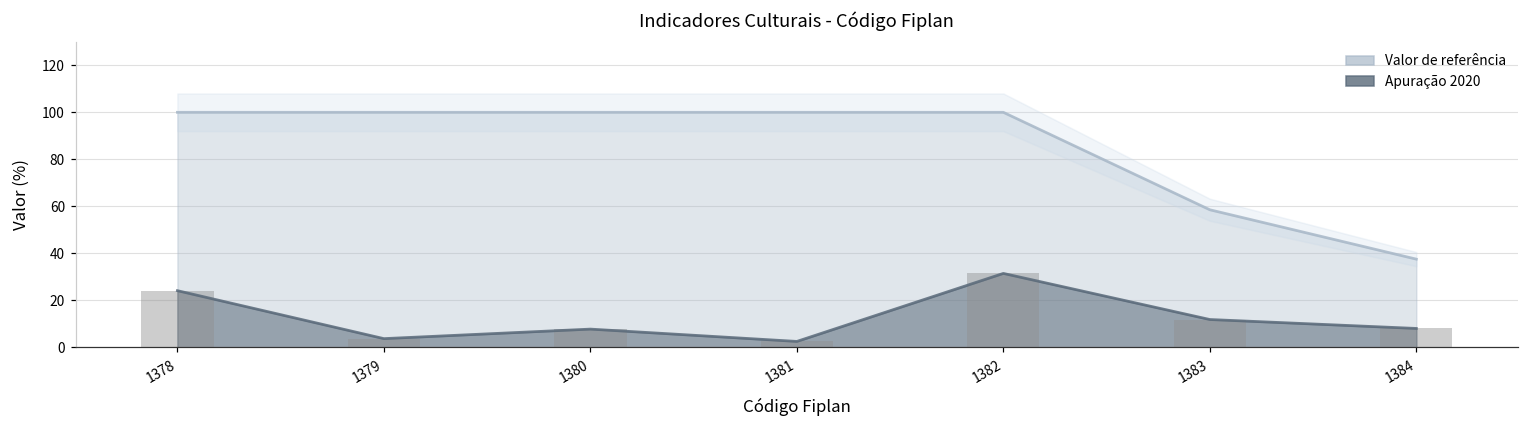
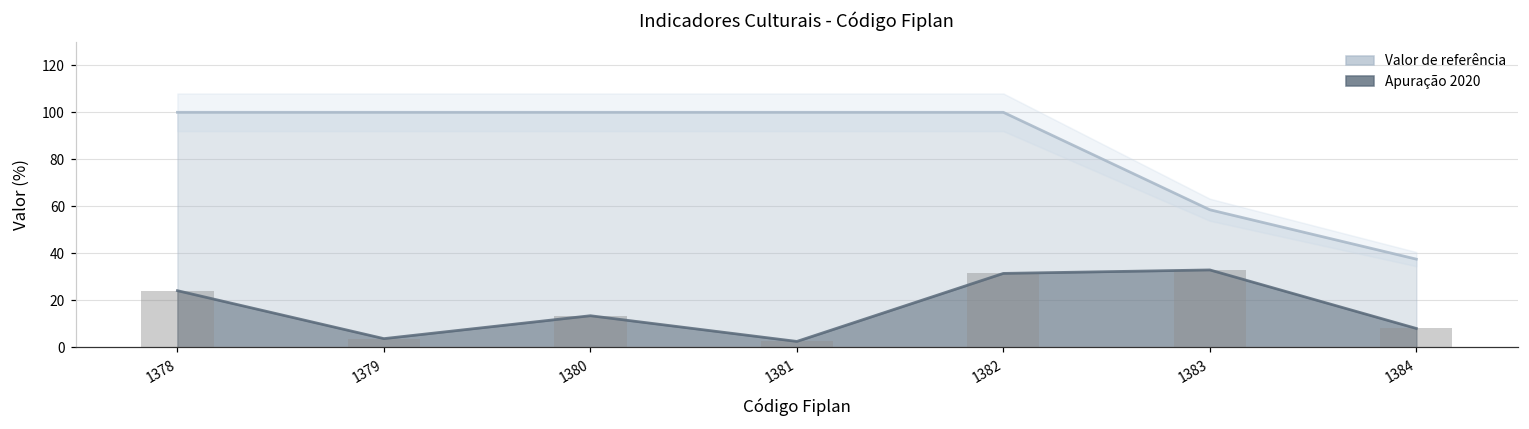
  {
    "Apuração 2020": {
      "1378": 24,
      "1379": 4,
-     "1380": 8,
+     "1380": 13,
      "1381": 3,
      "1382": 31,
-     "1383": 12,
+     "1383": 33,
      "1384": 8
    }
  }
